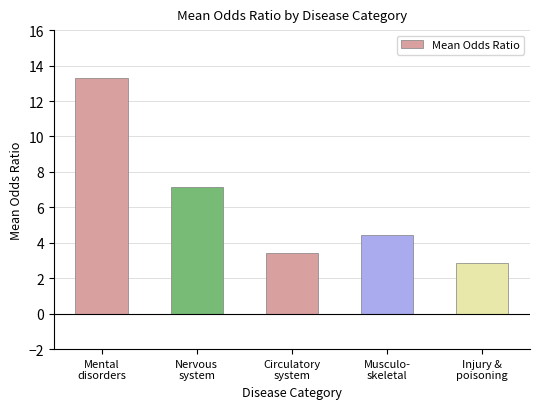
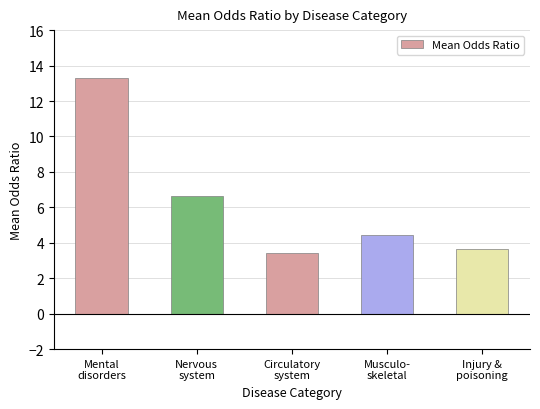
  {
    "Mental disorders": 13.3,
-   "Nervous system": 7.1,
+   "Nervous system": 6.6,
    "Circulatory system": 3.4,
    "Musculo- skeletal": 4.4,
-   "Injury & poisoning": 2.8
+   "Injury & poisoning": 3.6
  }
